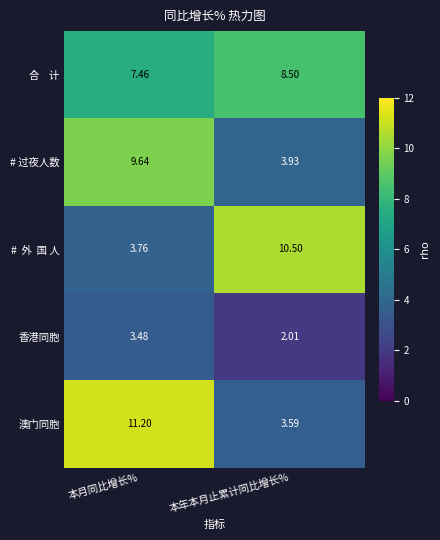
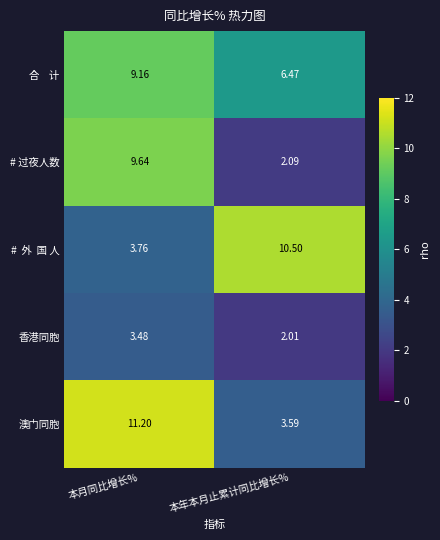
  {
    "合 计": {
-     "本月同比增长%": 7.46,
-     "本年本月止累计同比增长%": 8.50
+     "本月同比增长%": 9.16,
+     "本年本月止累计同比增长%": 6.47
    },
    "# 过夜人数": {
      "本月同比增长%": 9.64,
-     "本年本月止累计同比增长%": 3.93
+     "本年本月止累计同比增长%": 2.09
    },
    "# 外 国 人": {
      "本月同比增长%": 3.76,
      "本年本月止累计同比增长%": 10.50
    },
    "香港同胞": {
      "本月同比增长%": 3.48,
      "本年本月止累计同比增长%": 2.01
    },
    "澳门同胞": {
      "本月同比增长%": 11.20,
      "本年本月止累计同比增长%": 3.59
    }
  }
